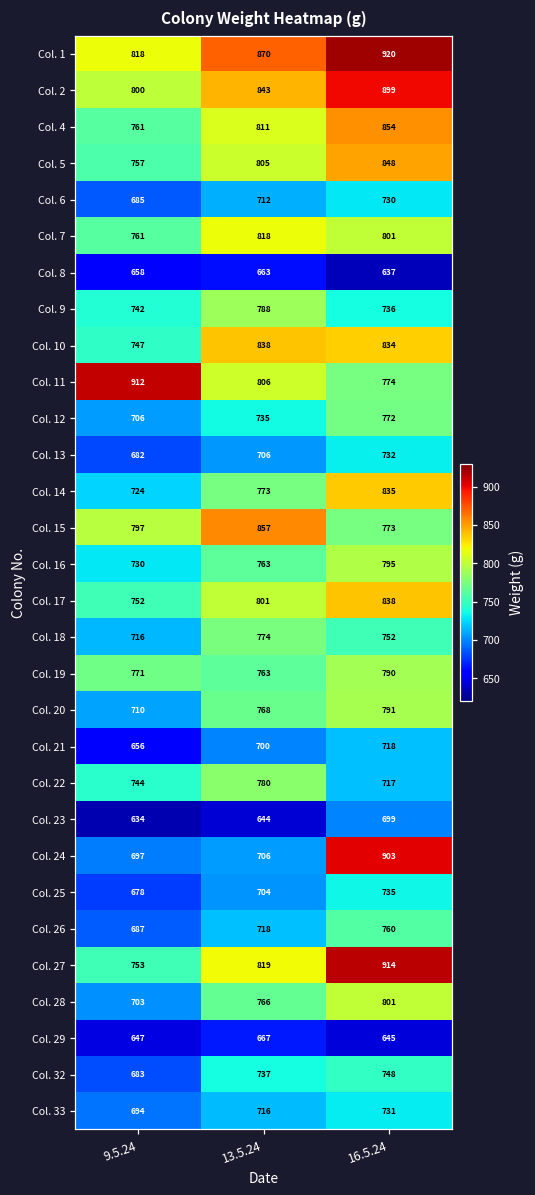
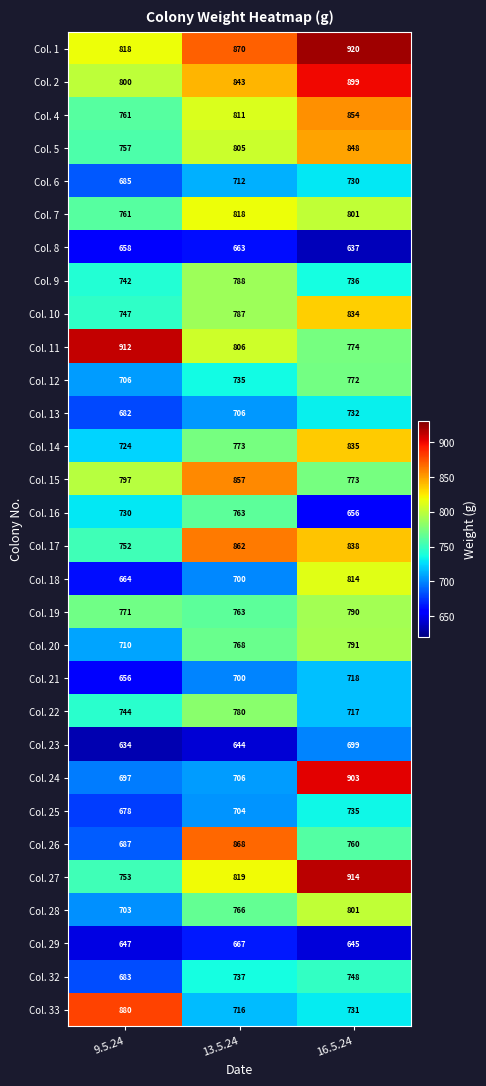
  {
    "Col. 1": {
      "9.5.24": 818,
      "13.5.24": 870,
      "16.5.24": 920
    },
    "Col. 2": {
      "9.5.24": 800,
      "13.5.24": 843,
      "16.5.24": 899
    },
    "Col. 4": {
      "9.5.24": 761,
      "13.5.24": 811,
      "16.5.24": 854
    },
    "Col. 5": {
      "9.5.24": 757,
      "13.5.24": 805,
      "16.5.24": 848
    },
    "Col. 6": {
      "9.5.24": 685,
      "13.5.24": 712,
      "16.5.24": 730
    },
    "Col. 7": {
      "9.5.24": 761,
      "13.5.24": 818,
      "16.5.24": 801
    },
    "Col. 8": {
      "9.5.24": 658,
      "13.5.24": 663,
      "16.5.24": 637
    },
    "Col. 9": {
      "9.5.24": 742,
      "13.5.24": 788,
      "16.5.24": 736
    },
    "Col. 10": {
      "9.5.24": 747,
-     "13.5.24": 838,
+     "13.5.24": 787,
      "16.5.24": 834
    },
    "Col. 11": {
      "9.5.24": 912,
      "13.5.24": 806,
      "16.5.24": 774
    },
    "Col. 12": {
      "9.5.24": 706,
      "13.5.24": 735,
      "16.5.24": 772
    },
    "Col. 13": {
      "9.5.24": 682,
      "13.5.24": 706,
      "16.5.24": 732
    },
    "Col. 14": {
      "9.5.24": 724,
      "13.5.24": 773,
      "16.5.24": 835
    },
    "Col. 15": {
      "9.5.24": 797,
      "13.5.24": 857,
      "16.5.24": 773
    },
    "Col. 16": {
      "9.5.24": 730,
      "13.5.24": 763,
-     "16.5.24": 795
+     "16.5.24": 656
    },
    "Col. 17": {
      "9.5.24": 752,
-     "13.5.24": 801,
+     "13.5.24": 862,
      "16.5.24": 838
    },
    "Col. 18": {
-     "9.5.24": 716,
-     "13.5.24": 774,
-     "16.5.24": 752
+     "9.5.24": 664,
+     "13.5.24": 700,
+     "16.5.24": 814
    },
    "Col. 19": {
      "9.5.24": 771,
      "13.5.24": 763,
      "16.5.24": 790
    },
    "Col. 20": {
      "9.5.24": 710,
      "13.5.24": 768,
      "16.5.24": 791
    },
    "Col. 21": {
      "9.5.24": 656,
      "13.5.24": 700,
      "16.5.24": 718
    },
    "Col. 22": {
      "9.5.24": 744,
      "13.5.24": 780,
      "16.5.24": 717
    },
    "Col. 23": {
      "9.5.24": 634,
      "13.5.24": 644,
      "16.5.24": 699
    },
    "Col. 24": {
      "9.5.24": 697,
      "13.5.24": 706,
      "16.5.24": 903
    },
    "Col. 25": {
      "9.5.24": 678,
      "13.5.24": 704,
      "16.5.24": 735
    },
    "Col. 26": {
      "9.5.24": 687,
-     "13.5.24": 718,
+     "13.5.24": 868,
      "16.5.24": 760
    },
    "Col. 27": {
      "9.5.24": 753,
      "13.5.24": 819,
      "16.5.24": 914
    },
    "Col. 28": {
      "9.5.24": 703,
      "13.5.24": 766,
      "16.5.24": 801
    },
    "Col. 29": {
      "9.5.24": 647,
      "13.5.24": 667,
      "16.5.24": 645
    },
    "Col. 32": {
      "9.5.24": 683,
      "13.5.24": 737,
      "16.5.24": 748
    },
    "Col. 33": {
-     "9.5.24": 694,
+     "9.5.24": 880,
      "13.5.24": 716,
      "16.5.24": 731
    }
  }
